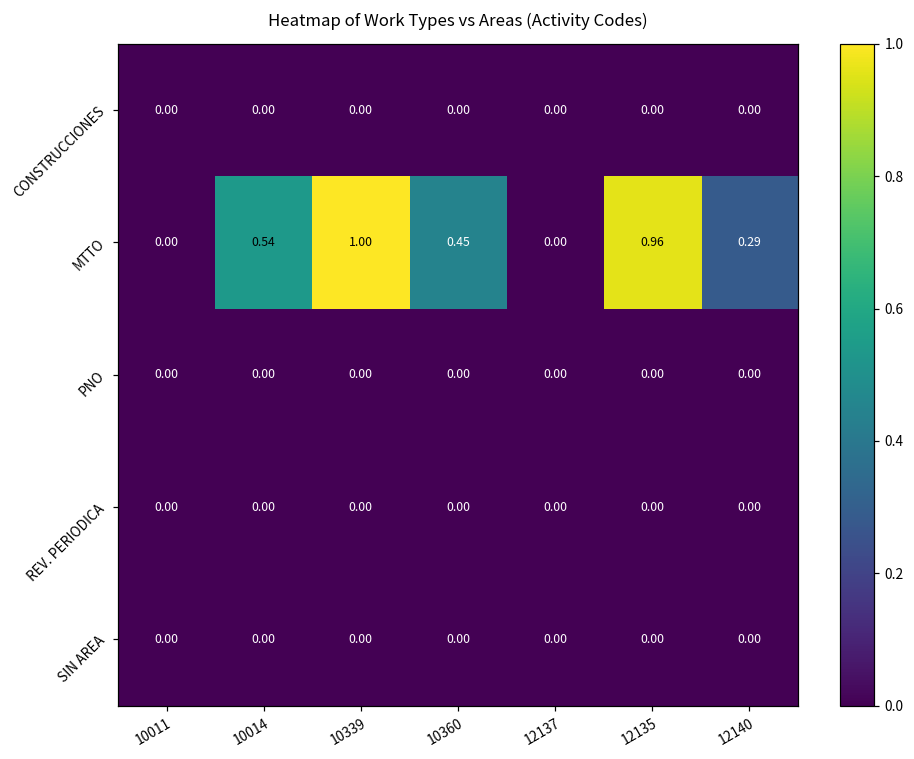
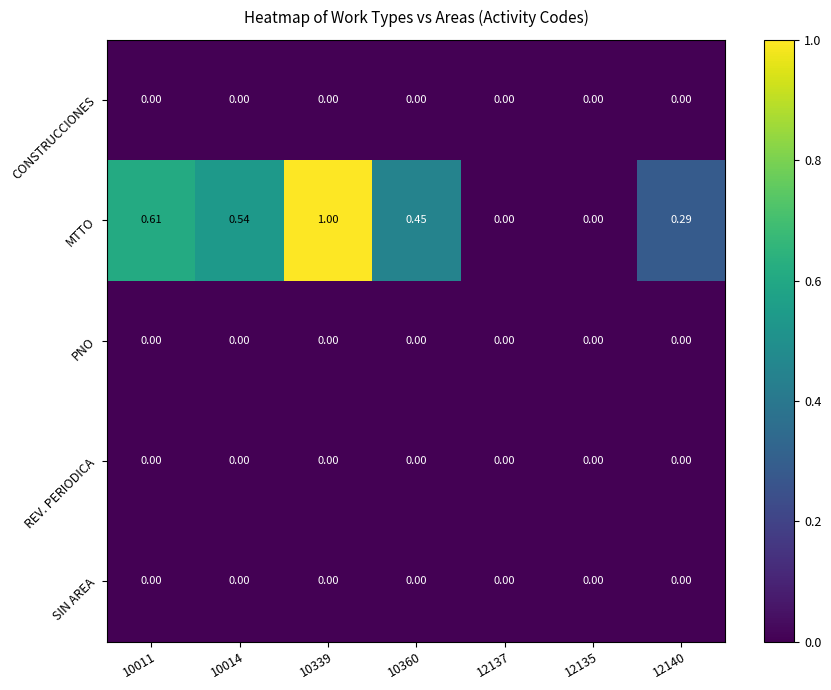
  {
    "CONSTRUCCIONES": {
      "10011": 0.00,
      "10014": 0.00,
      "10339": 0.00,
      "10360": 0.00,
      "12137": 0.00,
      "12135": 0.00,
      "12140": 0.00
    },
    "MTTO": {
-     "10011": 0.00,
+     "10011": 0.61,
      "10014": 0.54,
      "10339": 1.00,
      "10360": 0.45,
      "12137": 0.00,
-     "12135": 0.96,
+     "12135": 0.00,
      "12140": 0.29
    },
    "PNO": {
      "10011": 0.00,
      "10014": 0.00,
      "10339": 0.00,
      "10360": 0.00,
      "12137": 0.00,
      "12135": 0.00,
      "12140": 0.00
    },
    "REV. PERIODICA": {
      "10011": 0.00,
      "10014": 0.00,
      "10339": 0.00,
      "10360": 0.00,
      "12137": 0.00,
      "12135": 0.00,
      "12140": 0.00
    },
    "SIN AREA": {
      "10011": 0.00,
      "10014": 0.00,
      "10339": 0.00,
      "10360": 0.00,
      "12137": 0.00,
      "12135": 0.00,
      "12140": 0.00
    }
  }
